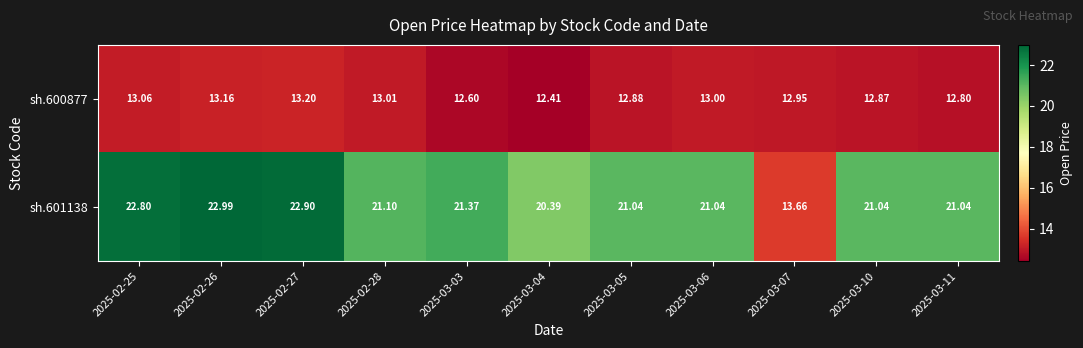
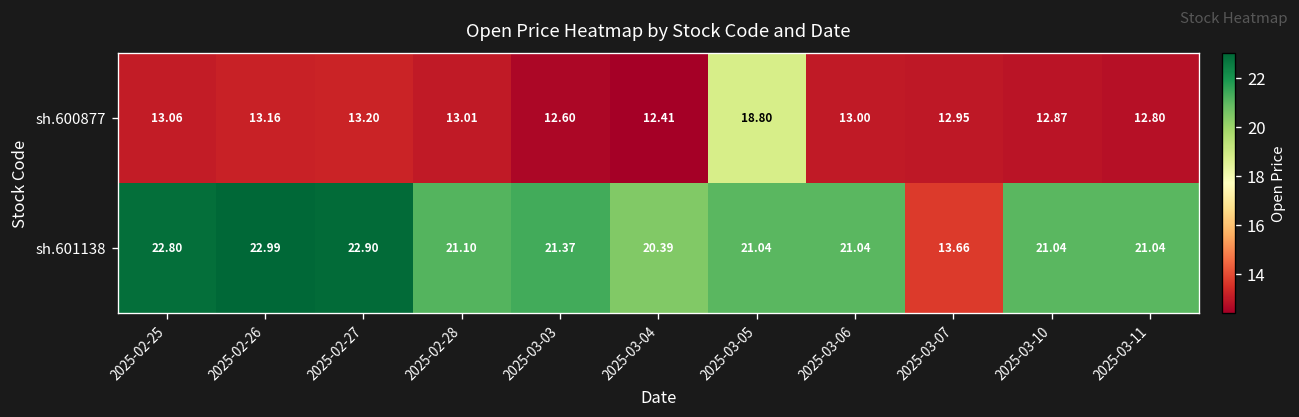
  {
    "sh.600877": {
      "2025-02-25": 13.06,
      "2025-02-26": 13.16,
      "2025-02-27": 13.20,
      "2025-02-28": 13.01,
      "2025-03-03": 12.60,
      "2025-03-04": 12.41,
-     "2025-03-05": 12.88,
+     "2025-03-05": 18.80,
      "2025-03-06": 13.00,
      "2025-03-07": 12.95,
      "2025-03-10": 12.87,
      "2025-03-11": 12.80
    },
    "sh.601138": {
      "2025-02-25": 22.80,
      "2025-02-26": 22.99,
      "2025-02-27": 22.90,
      "2025-02-28": 21.10,
      "2025-03-03": 21.37,
      "2025-03-04": 20.39,
      "2025-03-05": 21.04,
      "2025-03-06": 21.04,
      "2025-03-07": 13.66,
      "2025-03-10": 21.04,
      "2025-03-11": 21.04
    }
  }
